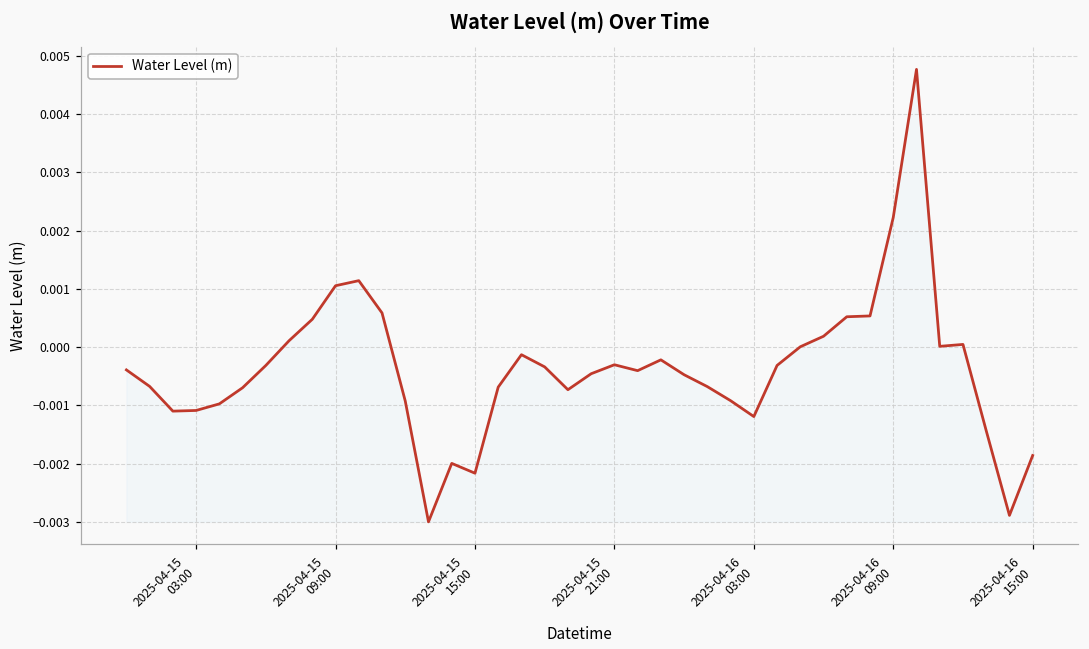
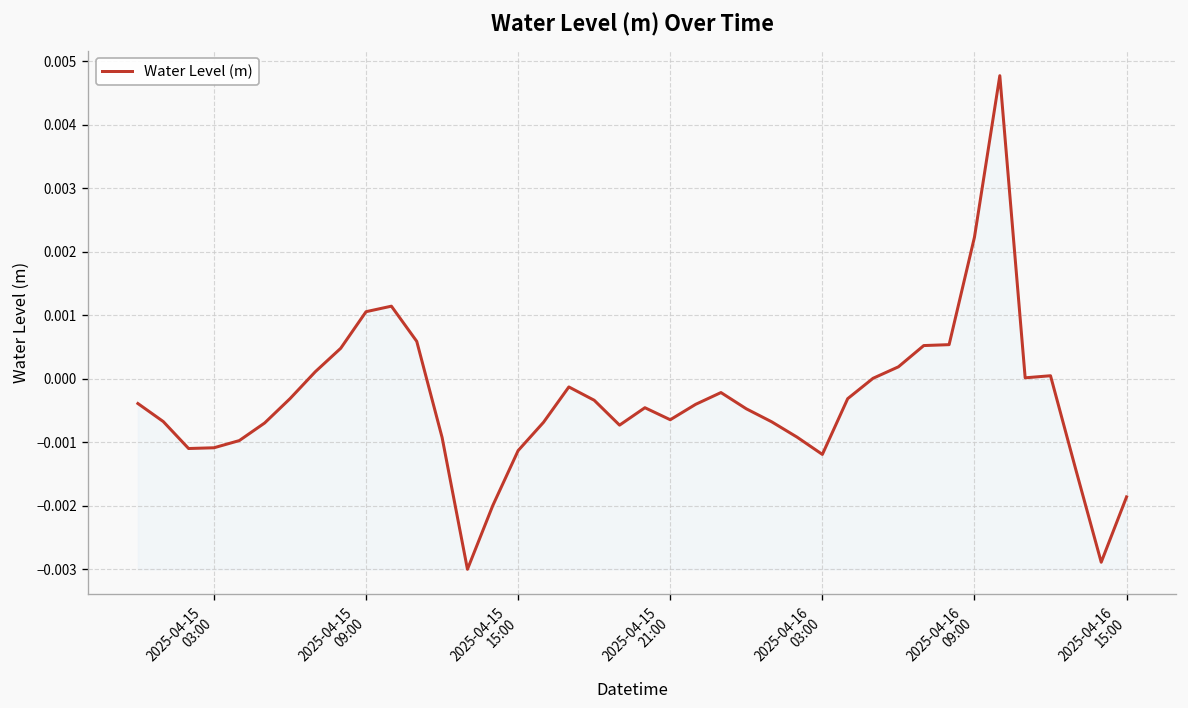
  {
    "2025-04-15 03:00": -0.0011,
    "2025-04-15 09:00": 0.0011,
-   "2025-04-15 15:00": -0.0022,
-   "2025-04-15 21:00": -0.0003,
+   "2025-04-15 15:00": -0.0011,
+   "2025-04-15 21:00": -0.0006,
    "2025-04-16 03:00": -0.0012,
    "2025-04-16 09:00": 0.0022,
    "2025-04-16 15:00": -0.0019
  }
